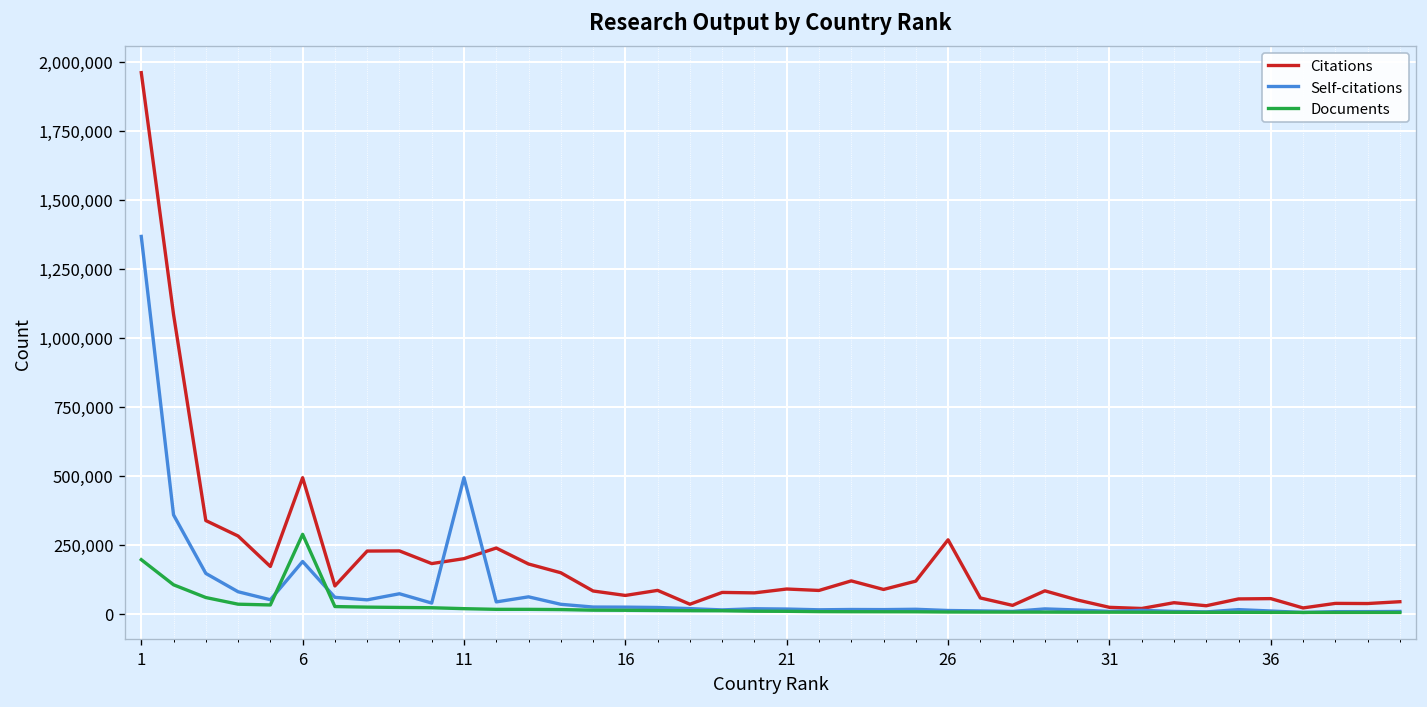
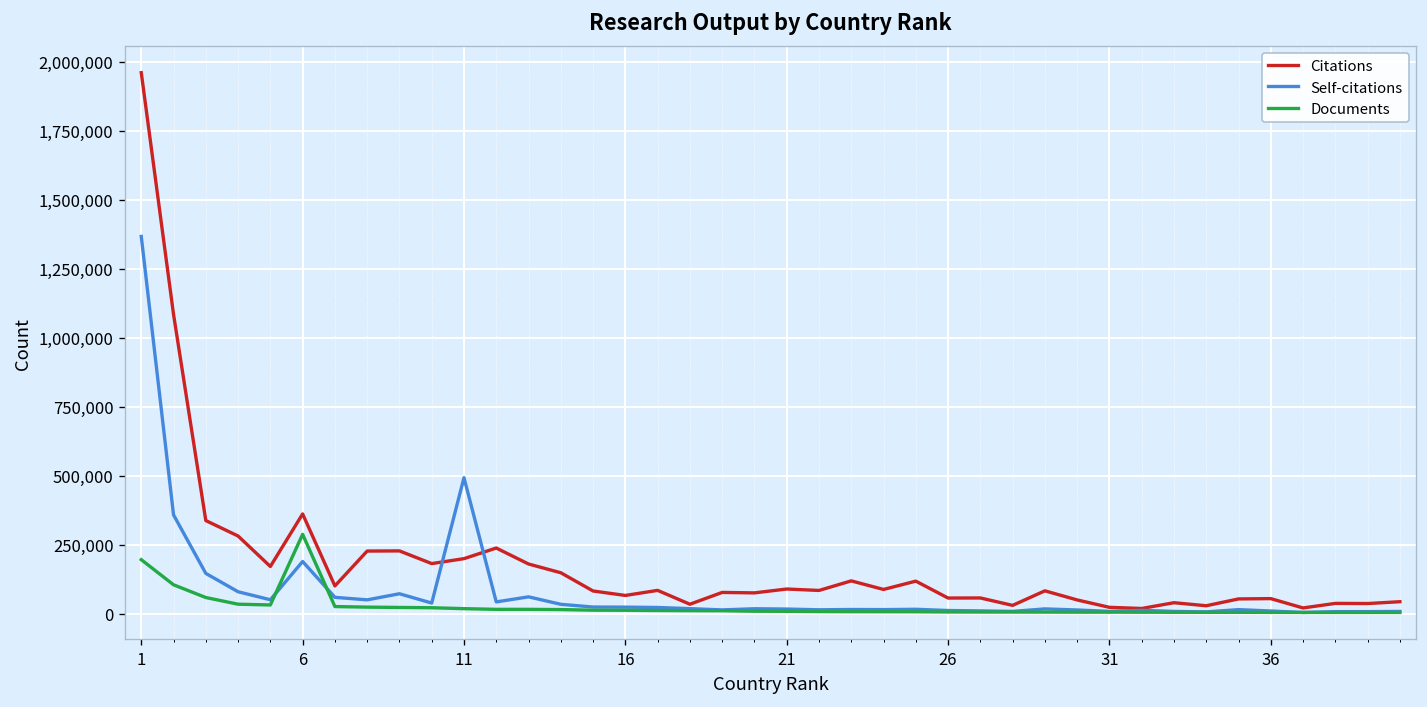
  {
    "Citations": {
      "1": "1,960,000",
-     "6": "490,000",
+     "6": "360,000",
      "11": "200,000",
      "16": "70,000",
      "21": "90,000",
-     "26": "270,000",
+     "26": "60,000",
      "31": "20,000",
      "36": "50,000"
    },
    "Self-citations": {
      "1": "1,370,000",
      "6": "190,000",
      "11": "490,000",
      "16": "20,000"
    },
    "Documents": {
      "1": "200,000",
      "6": "290,000",
      "11": "20,000",
      "16": "10,000"
    }
  }
